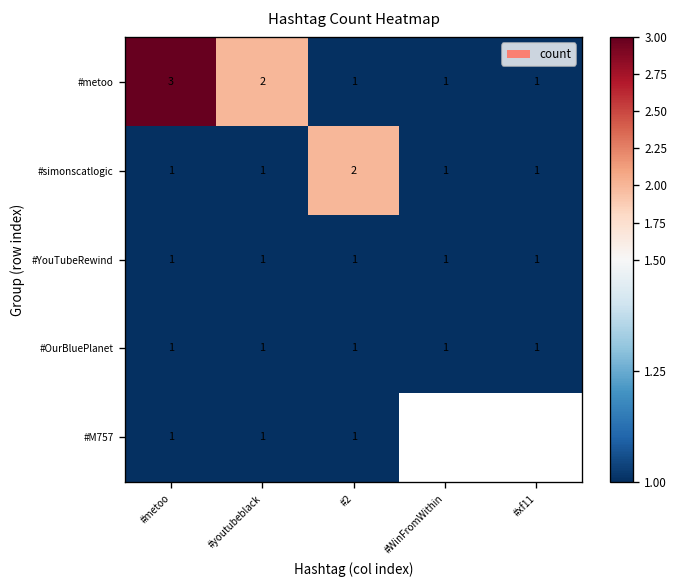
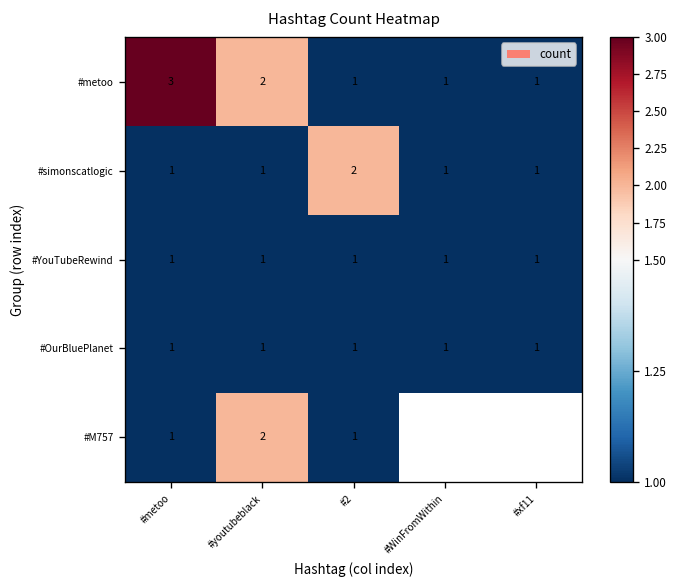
  {
    "#metoo": {
      "#metoo": 3,
      "#youtubeblack": 2,
      "#2": 1,
      "#WinFromWithin": 1,
      "#xf11": 1
    },
    "#simonscatlogic": {
      "#metoo": 1,
      "#youtubeblack": 1,
      "#2": 2,
      "#WinFromWithin": 1,
      "#xf11": 1
    },
    "#YouTubeRewind": {
      "#metoo": 1,
      "#youtubeblack": 1,
      "#2": 1,
      "#WinFromWithin": 1,
      "#xf11": 1
    },
    "#OurBluePlanet": {
      "#metoo": 1,
      "#youtubeblack": 1,
      "#2": 1,
      "#WinFromWithin": 1,
      "#xf11": 1
    },
    "#M757": {
      "#metoo": 1,
-     "#youtubeblack": 1,
+     "#youtubeblack": 2,
      "#2": 1
    }
  }
